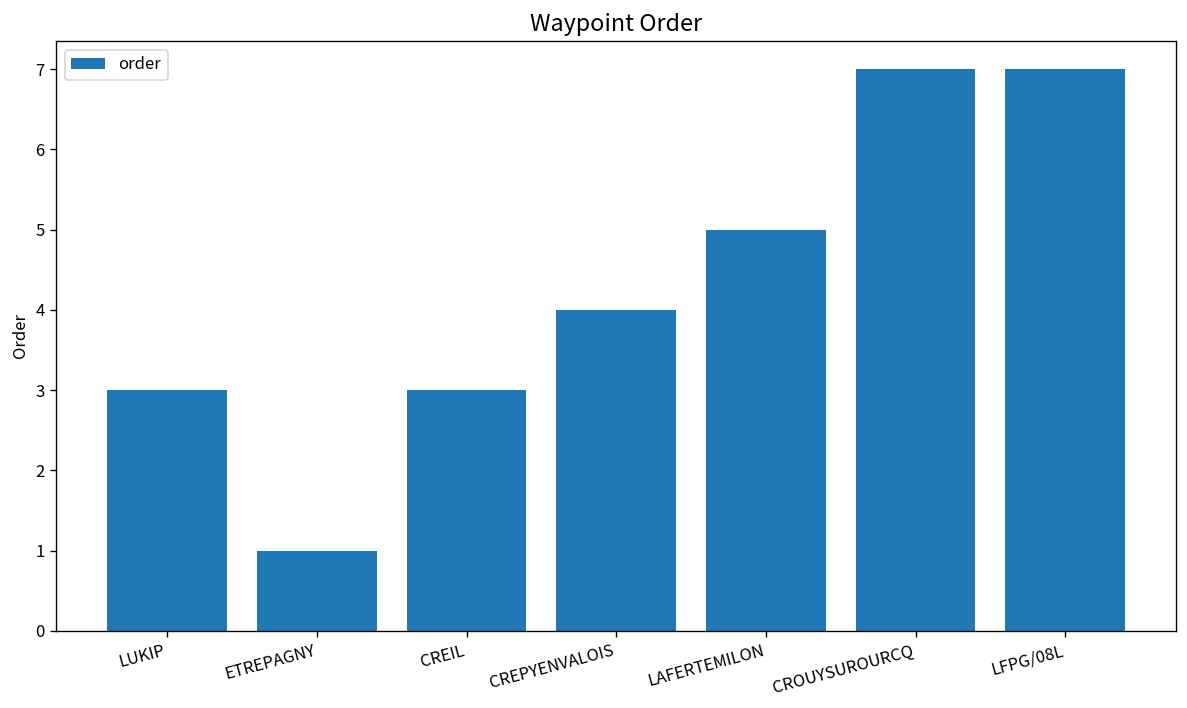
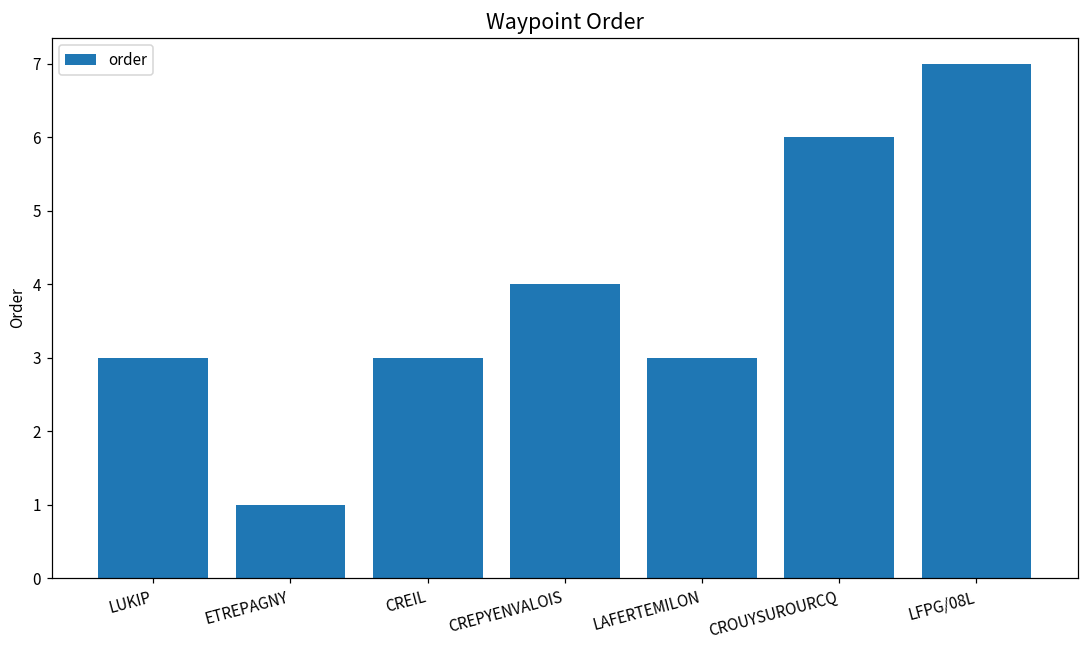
  {
    "LUKIP": 3,
    "ETREPAGNY": 1,
    "CREIL": 3,
    "CREPYENVALOIS": 4,
-   "LAFERTEMILON": 5,
-   "CROUYSUROURCQ": 7,
+   "LAFERTEMILON": 3,
+   "CROUYSUROURCQ": 6,
    "LFPG/08L": 7
  }
